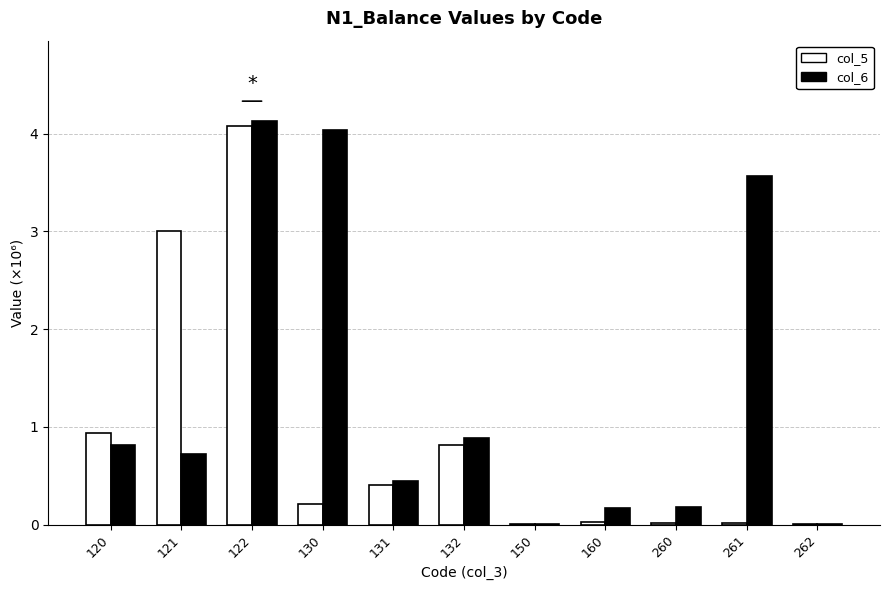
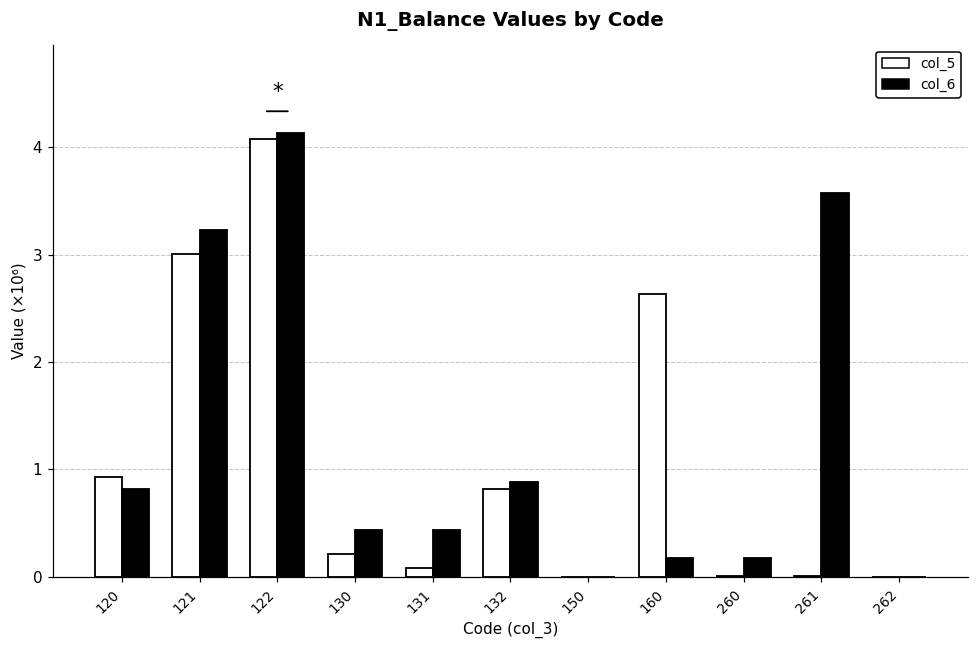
  {
    "col_5": {
      "120": 0.9,
      "121": 3.0,
      "122": 4.1,
      "130": 0.2,
-     "131": 0.4,
+     "131": 0.1,
      "132": 0.8,
-     "160": 0.0
+     "160": 2.6
    },
    "col_6": {
      "120": 0.8,
-     "121": 0.7,
+     "121": 3.2,
      "122": 4.1,
-     "130": 4.0,
+     "130": 0.4,
      "131": 0.4,
      "132": 0.9,
      "160": 0.2,
      "260": 0.2,
      "261": 3.6
    }
  }
